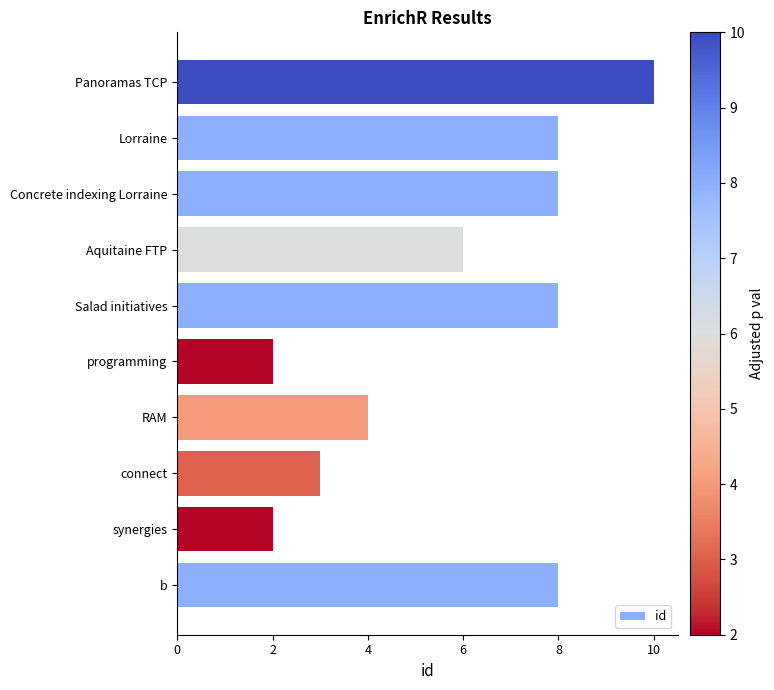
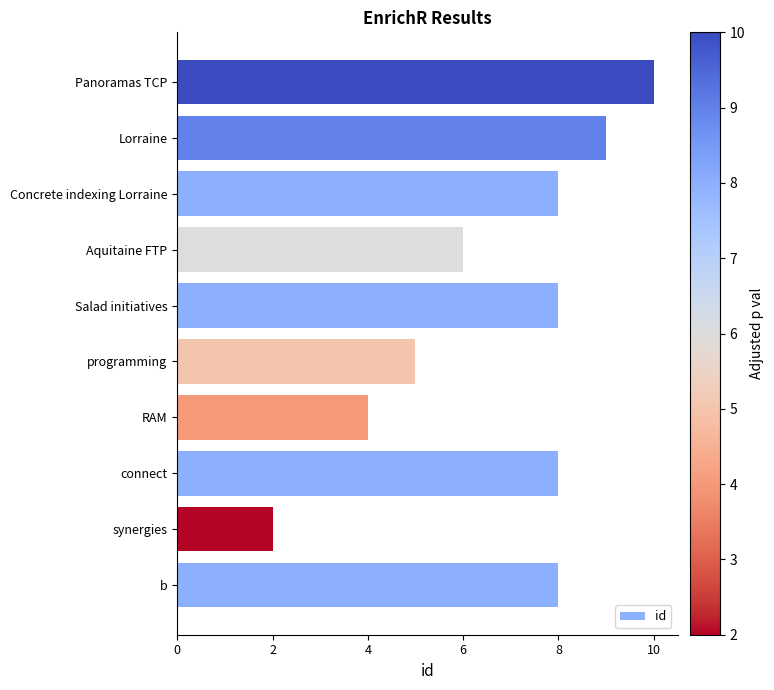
  {
    "Panoramas TCP": 10,
-   "Lorraine": 8,
+   "Lorraine": 9,
    "Concrete indexing Lorraine": 8,
    "Aquitaine FTP": 6,
    "Salad initiatives": 8,
-   "programming": 2,
+   "programming": 5,
    "RAM": 4,
-   "connect": 3,
+   "connect": 8,
    "synergies": 2,
    "b": 8
  }
